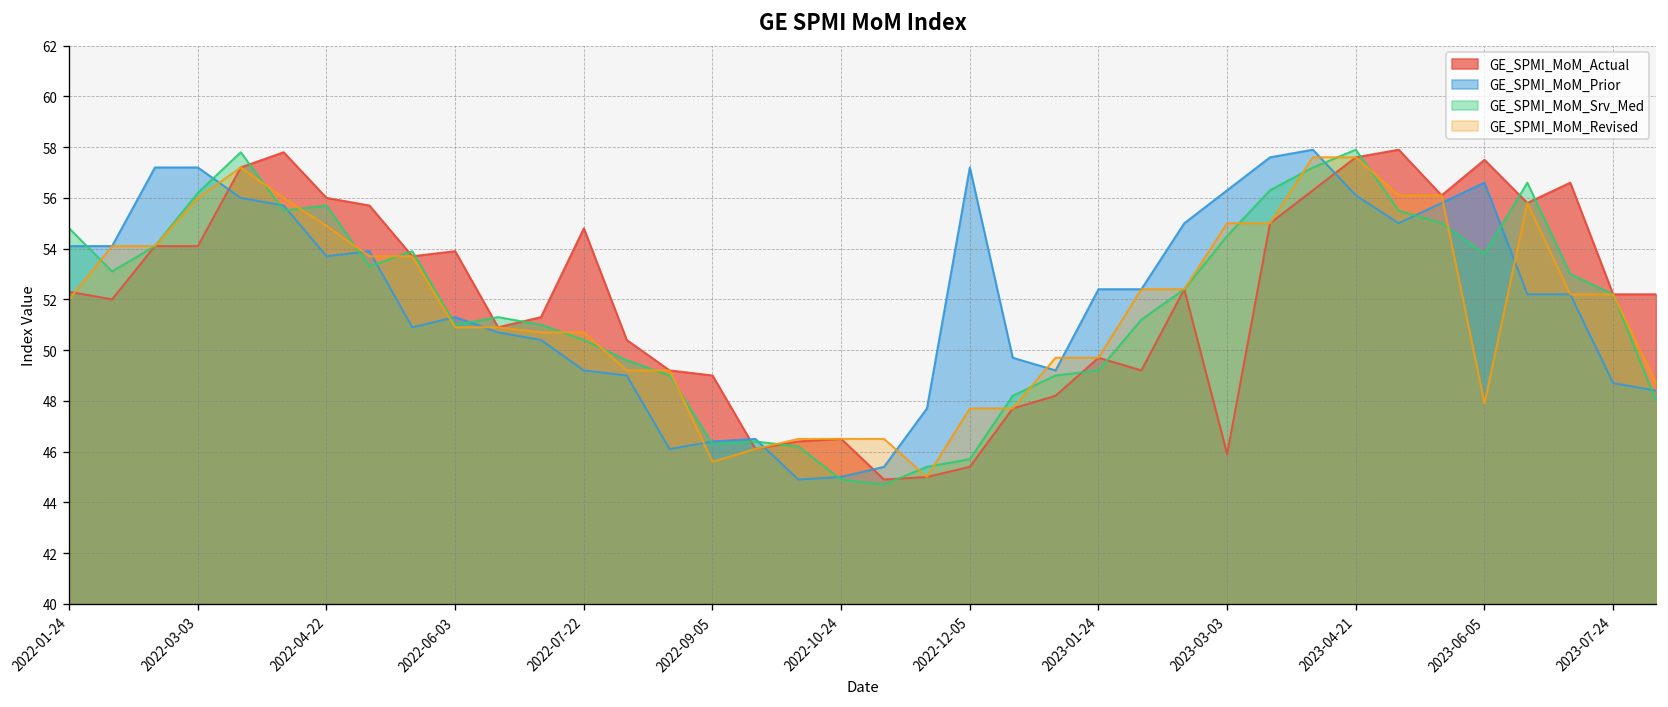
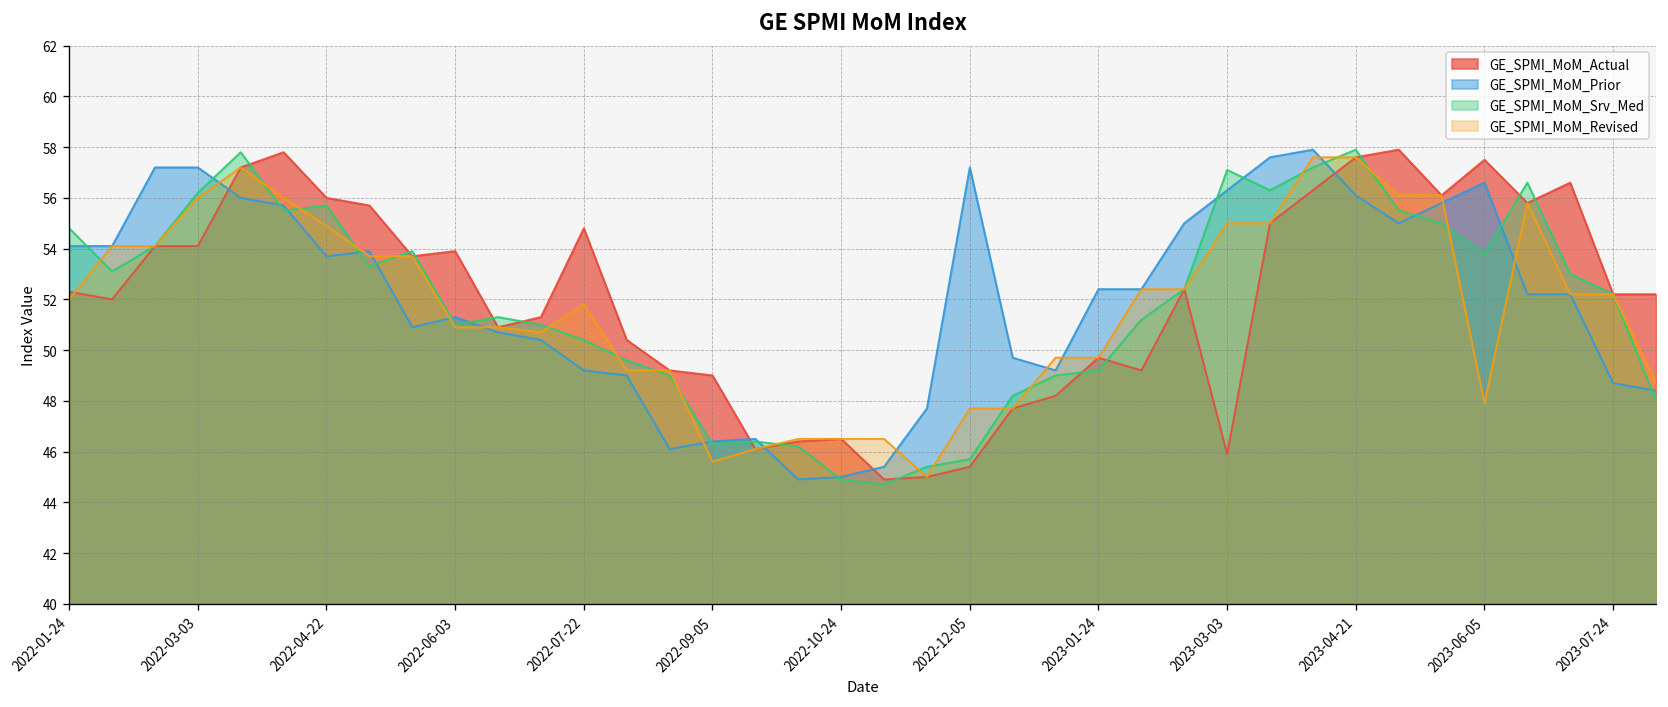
  {
    "GE_SPMI_MoM_Actual": {
      "2022-01-24": 52.3,
      "2022-03-03": 54.1,
      "2022-04-22": 56.0,
      "2022-06-03": 53.9,
      "2022-07-22": 54.8,
      "2022-09-05": 49.0,
      "2022-12-05": 45.4,
      "2023-03-03": 45.9,
      "2023-06-05": 57.5
    },
    "GE_SPMI_MoM_Prior": {
      "2022-01-24": 54.1,
      "2022-03-03": 57.2,
      "2022-04-22": 53.7,
      "2022-06-03": 51.3,
      "2022-07-22": 49.2,
      "2022-12-05": 57.2,
      "2023-01-24": 52.4,
      "2023-03-03": 56.3,
      "2023-04-21": 56.1,
      "2023-06-05": 56.6,
      "2023-07-24": 48.7
    },
    "GE_SPMI_MoM_Srv_Med": {
      "2022-01-24": 54.8,
      "2022-03-03": 56.2,
      "2022-04-22": 55.7,
      "2022-07-22": 50.4,
      "2022-12-05": 45.7,
      "2023-01-24": 49.2,
-     "2023-03-03": 54.5,
+     "2023-03-03": 57.1,
      "2023-04-21": 57.9,
      "2023-06-05": 53.8
    },
    "GE_SPMI_MoM_Revised": {
      "2022-01-24": 52.0,
      "2022-03-03": 56.0,
      "2022-04-22": 54.9,
-     "2022-07-22": 50.7,
+     "2022-07-22": 51.8,
      "2022-09-05": 45.6,
      "2022-12-05": 47.7,
      "2023-03-03": 55.0,
      "2023-06-05": 47.9
    }
  }
